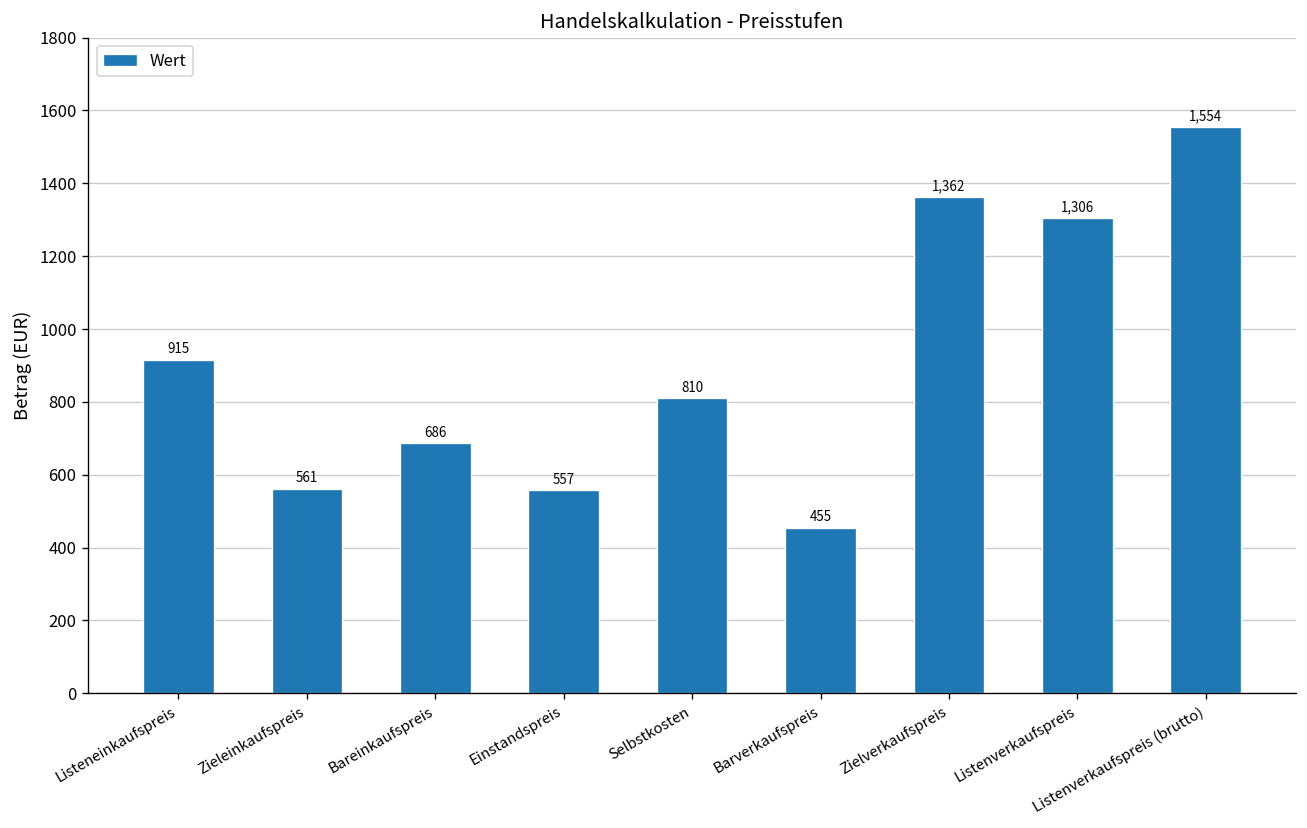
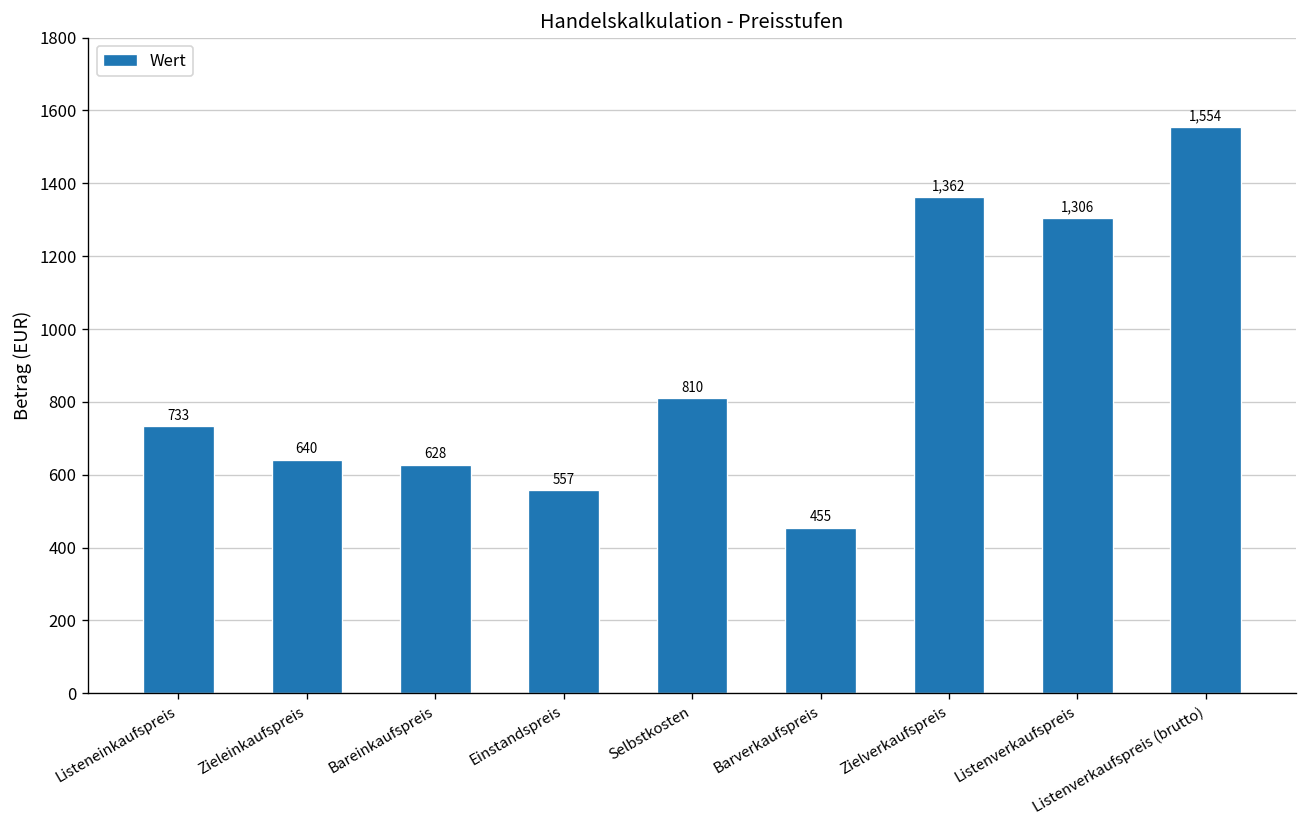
  {
-   "Listeneinkaufspreis": "915",
-   "Zieleinkaufspreis": "561",
-   "Bareinkaufspreis": "686",
+   "Listeneinkaufspreis": "733",
+   "Zieleinkaufspreis": "640",
+   "Bareinkaufspreis": "628",
    "Einstandspreis": "557",
    "Selbstkosten": "810",
    "Barverkaufspreis": "455",
    "Zielverkaufspreis": "1,362",
    "Listenverkaufspreis": "1,306",
    "Listenverkaufspreis (brutto)": "1,554"
  }
